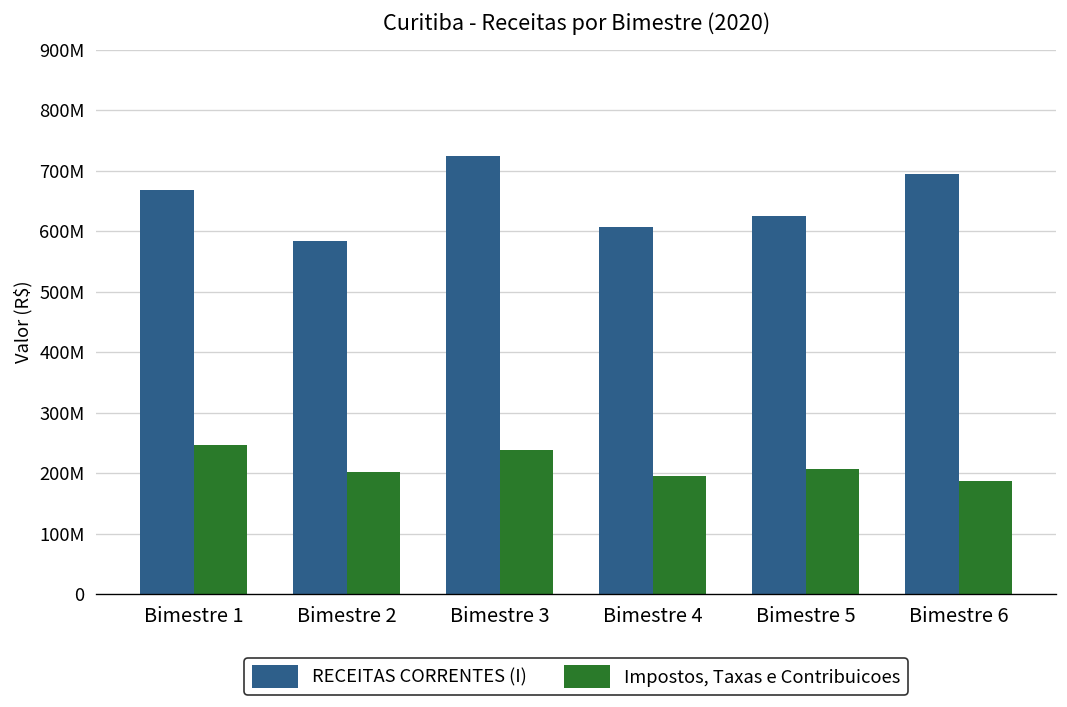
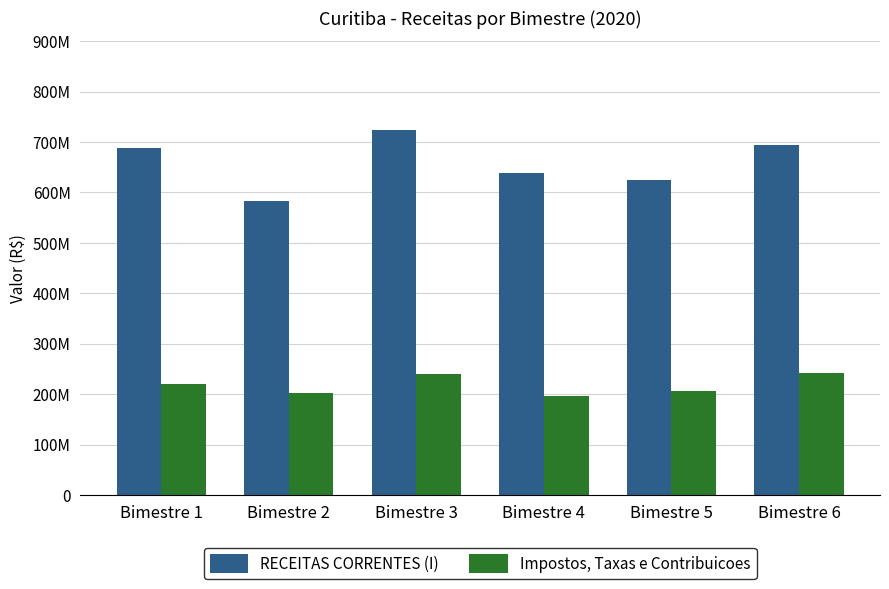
  {
    "RECEITAS CORRENTES (I)": {
-     "Bimestre 1": 670000000,
+     "Bimestre 1": 690000000,
      "Bimestre 2": 580000000,
      "Bimestre 3": 720000000,
-     "Bimestre 4": 610000000,
+     "Bimestre 4": 640000000,
      "Bimestre 5": 620000000,
      "Bimestre 6": 690000000
    },
    "Impostos, Taxas e Contribuicoes": {
-     "Bimestre 1": 250000000,
+     "Bimestre 1": 220000000,
      "Bimestre 2": 200000000,
      "Bimestre 3": 240000000,
      "Bimestre 4": 200000000,
      "Bimestre 5": 210000000,
-     "Bimestre 6": 190000000
+     "Bimestre 6": 240000000
    }
  }
